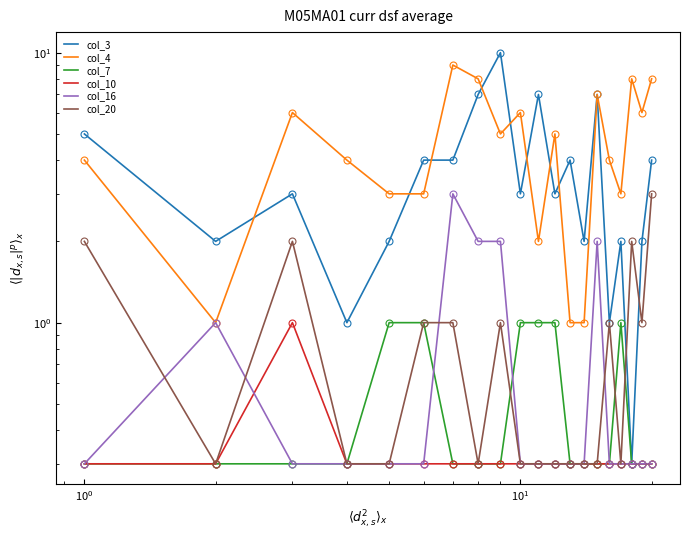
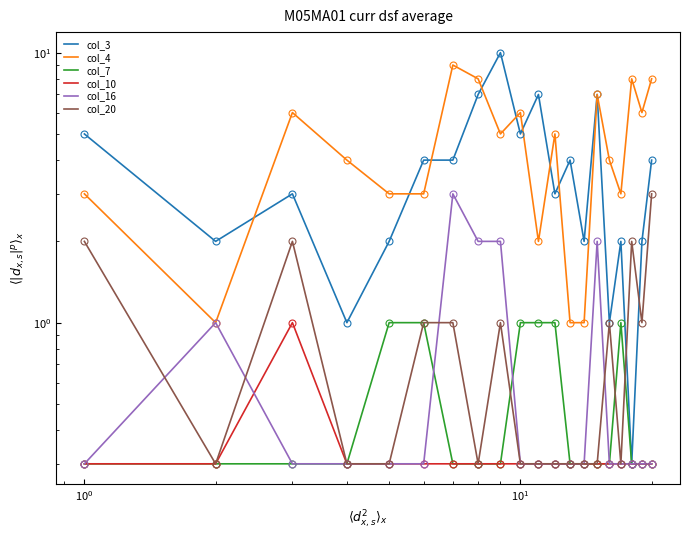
  {
    "col_3": {
      "10^0": 5,
-     "10^1": 3
+     "10^1": 5
    },
    "col_4": {
-     "10^0": 4,
+     "10^0": 3,
      "10^1": 6
    },
    "col_7": {
      "10^1": 1
    },
    "col_20": {
      "10^0": 2
    }
  }
